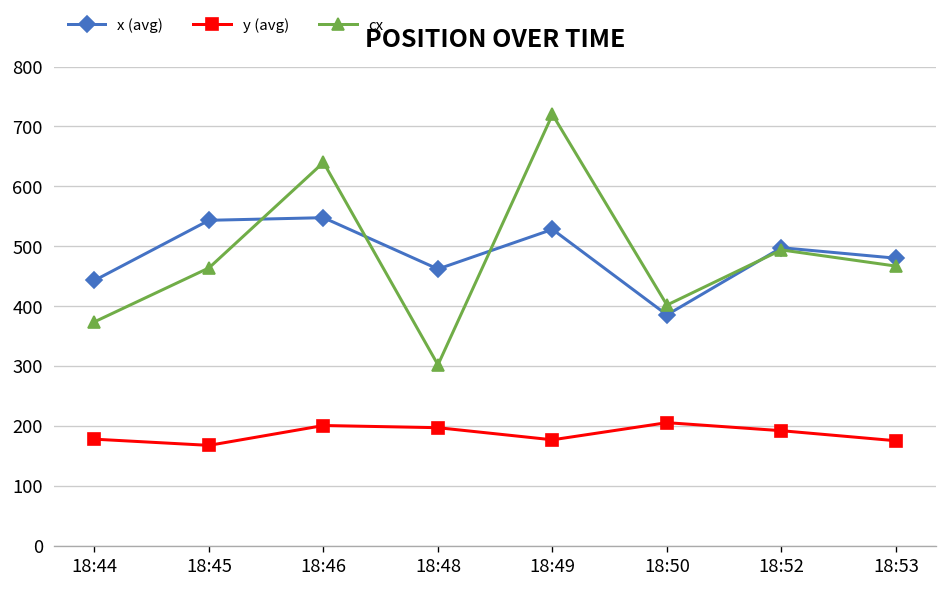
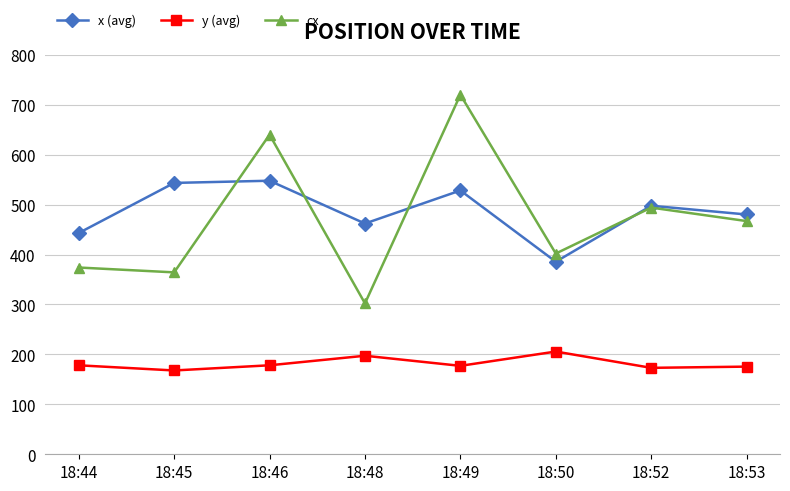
  {
    "x (avg)": {
      "18:44": 440,
      "18:45": 540,
      "18:46": 550,
      "18:48": 460,
      "18:49": 530,
      "18:50": 390,
      "18:53": 480
    },
    "y (avg)": {
      "18:44": 180,
      "18:45": 170,
-     "18:46": 200,
+     "18:46": 180,
      "18:48": 200,
      "18:49": 180,
      "18:50": 210,
-     "18:52": 190,
+     "18:52": 170,
      "18:53": 180
    },
    "cx": {
      "18:44": 370,
-     "18:45": 460,
+     "18:45": 360,
      "18:46": 640,
      "18:48": 300,
      "18:49": 720,
      "18:50": 400,
      "18:53": 470
    }
  }
